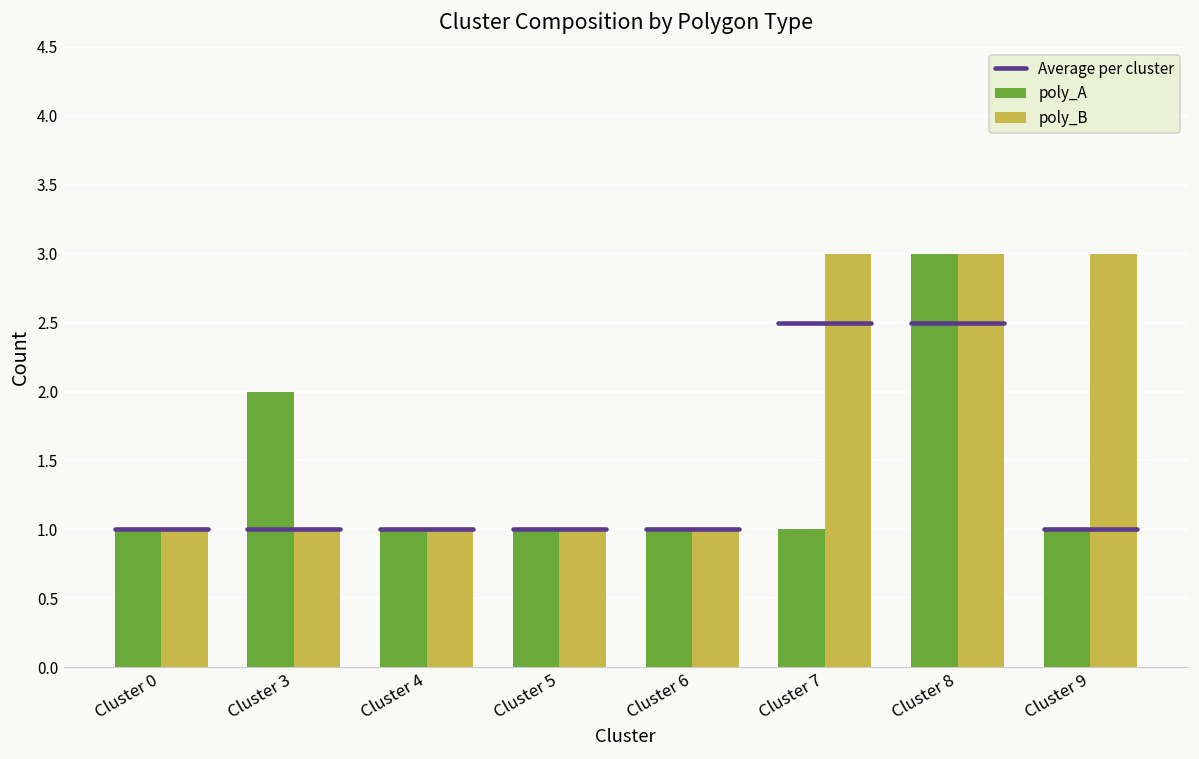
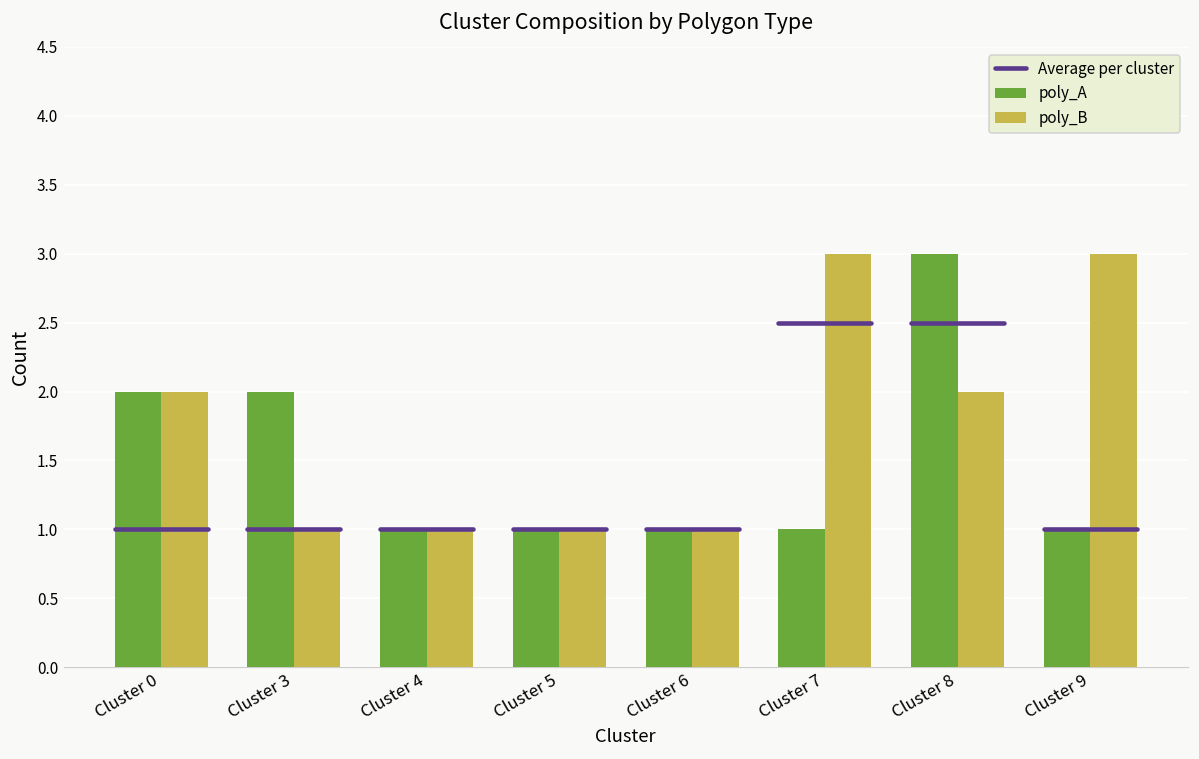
  {
    "poly_A": {
-     "Cluster 0": 1,
+     "Cluster 0": 2,
      "Cluster 3": 2,
      "Cluster 4": 1,
      "Cluster 5": 1,
      "Cluster 6": 1,
      "Cluster 7": 1,
      "Cluster 8": 3,
      "Cluster 9": 1
    },
    "poly_B": {
-     "Cluster 0": 1,
+     "Cluster 0": 2,
      "Cluster 3": 1,
      "Cluster 4": 1,
      "Cluster 5": 1,
      "Cluster 6": 1,
      "Cluster 7": 3,
-     "Cluster 8": 3,
+     "Cluster 8": 2,
      "Cluster 9": 3
    }
  }
